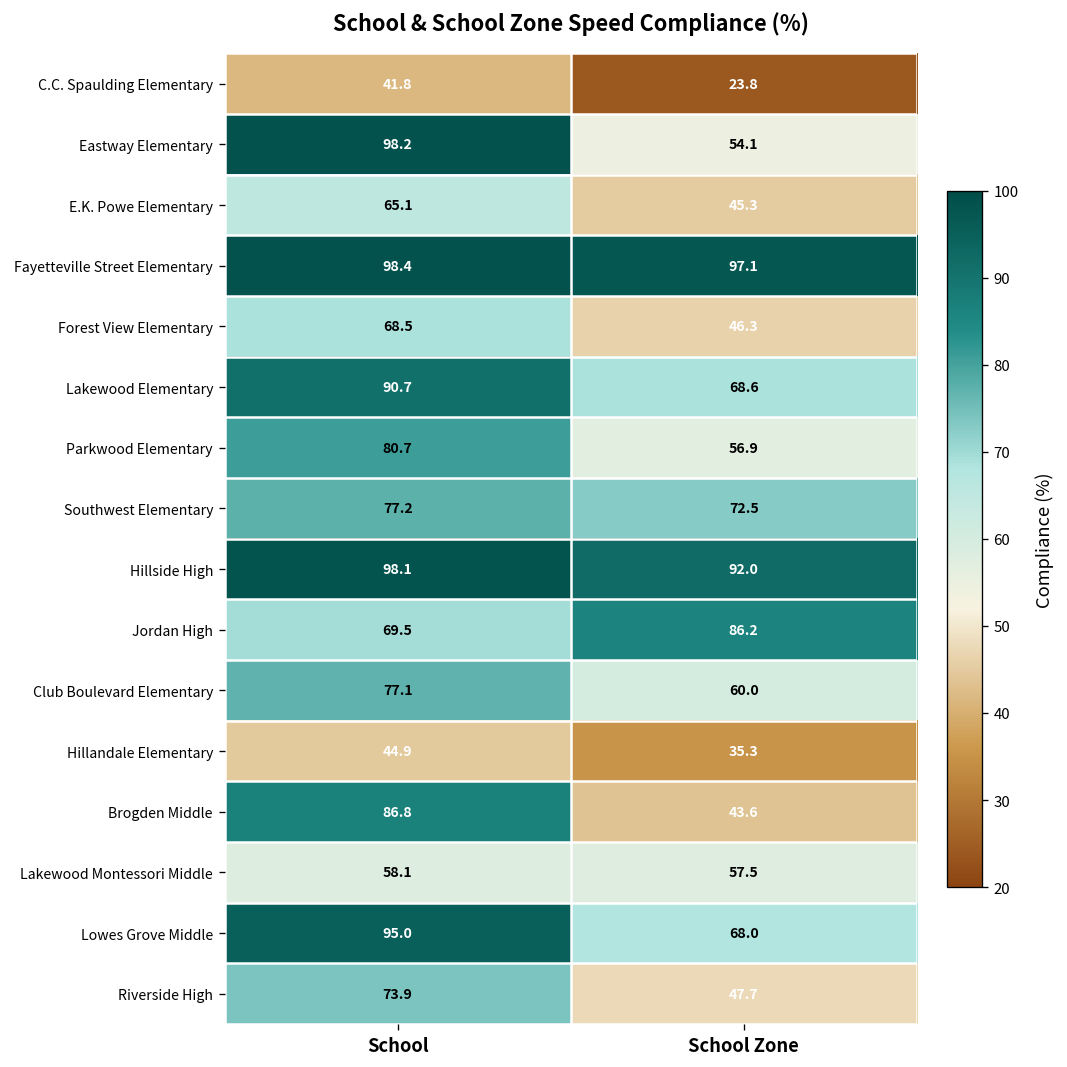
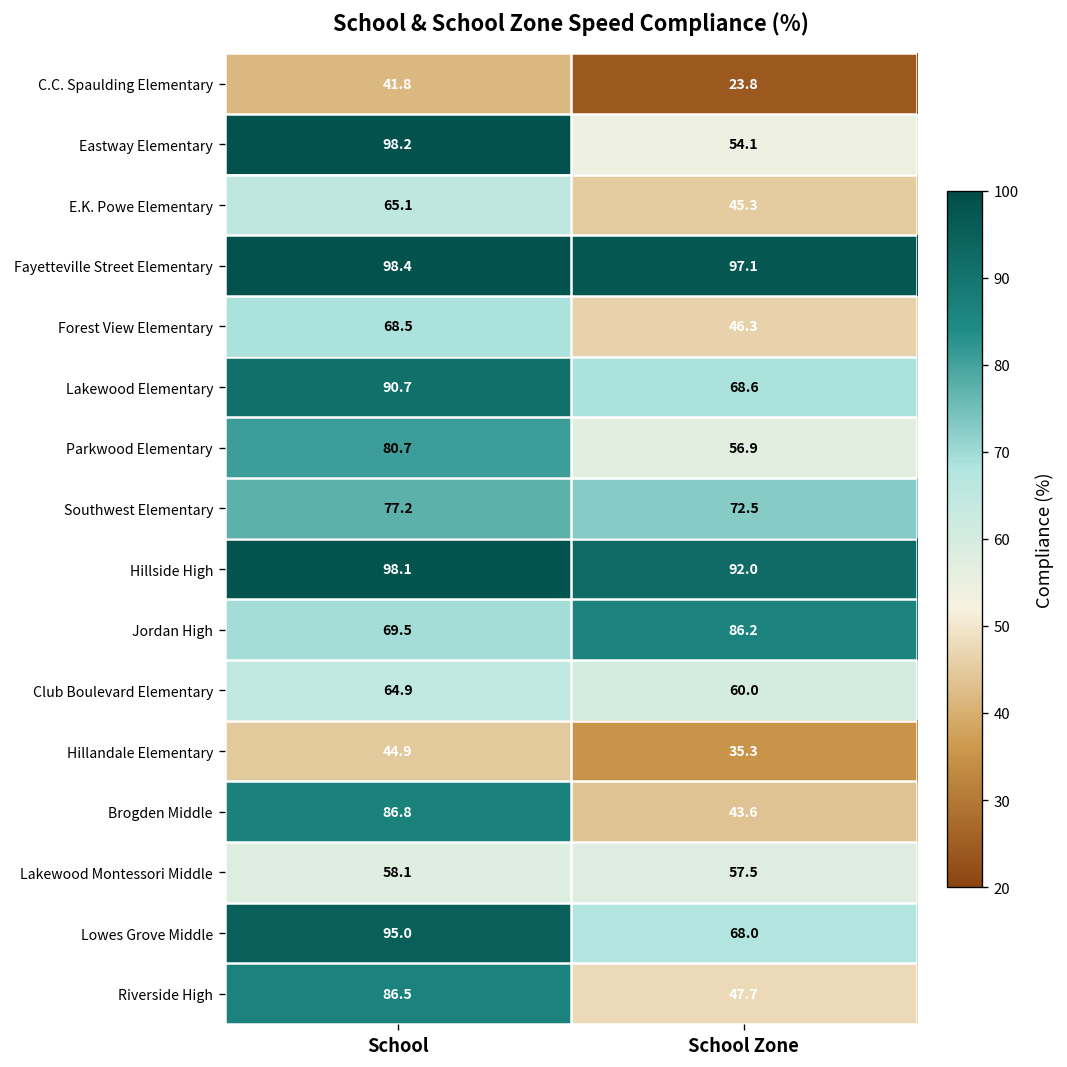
  {
    "C.C. Spaulding Elementary": {
      "School": 41.8,
      "School Zone": 23.8
    },
    "Eastway Elementary": {
      "School": 98.2,
      "School Zone": 54.1
    },
    "E.K. Powe Elementary": {
      "School": 65.1,
      "School Zone": 45.3
    },
    "Fayetteville Street Elementary": {
      "School": 98.4,
      "School Zone": 97.1
    },
    "Forest View Elementary": {
      "School": 68.5,
      "School Zone": 46.3
    },
    "Lakewood Elementary": {
      "School": 90.7,
      "School Zone": 68.6
    },
    "Parkwood Elementary": {
      "School": 80.7,
      "School Zone": 56.9
    },
    "Southwest Elementary": {
      "School": 77.2,
      "School Zone": 72.5
    },
    "Hillside High": {
      "School": 98.1,
      "School Zone": 92.0
    },
    "Jordan High": {
      "School": 69.5,
      "School Zone": 86.2
    },
    "Club Boulevard Elementary": {
-     "School": 77.1,
+     "School": 64.9,
      "School Zone": 60.0
    },
    "Hillandale Elementary": {
      "School": 44.9,
      "School Zone": 35.3
    },
    "Brogden Middle": {
      "School": 86.8,
      "School Zone": 43.6
    },
    "Lakewood Montessori Middle": {
      "School": 58.1,
      "School Zone": 57.5
    },
    "Lowes Grove Middle": {
      "School": 95.0,
      "School Zone": 68.0
    },
    "Riverside High": {
-     "School": 73.9,
+     "School": 86.5,
      "School Zone": 47.7
    }
  }
